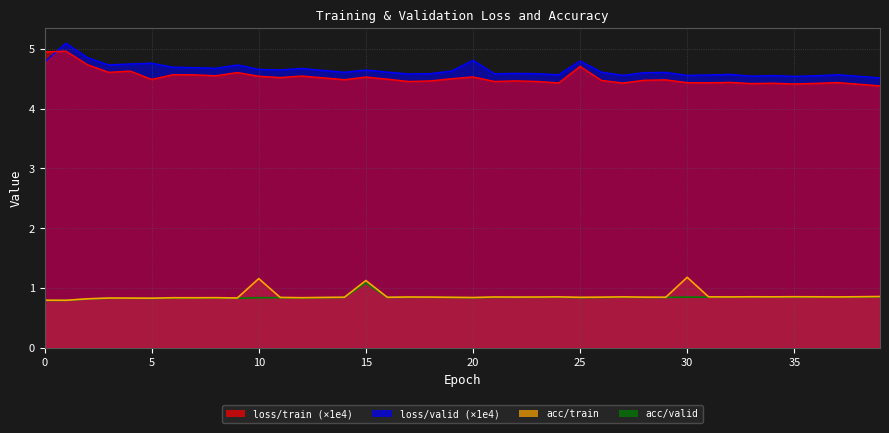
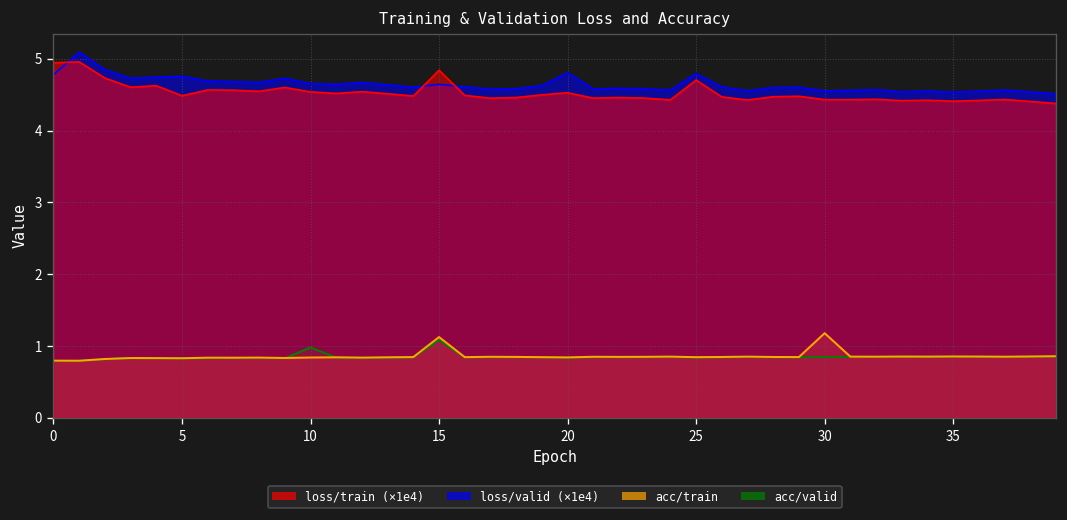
  {
    "acc/valid": {
-     "10": 0.8,
+     "10": 1.0,
      "30": 0.8
    },
    "acc/train": {
-     "10": 1.2,
+     "10": 0.8,
      "30": 1.2
    },
    "loss/valid (×1e4)": {
      "0": 4.8,
      "5": 4.8,
      "10": 4.7,
      "15": 4.6,
      "20": 4.8,
      "25": 4.8,
      "30": 4.6,
      "35": 4.5
    },
    "loss/train (×1e4)": {
      "0": 4.9,
      "5": 4.5,
      "10": 4.5,
-     "15": 4.5,
+     "15": 4.8,
      "20": 4.5,
      "25": 4.7,
      "30": 4.4,
      "35": 4.4
    }
  }
